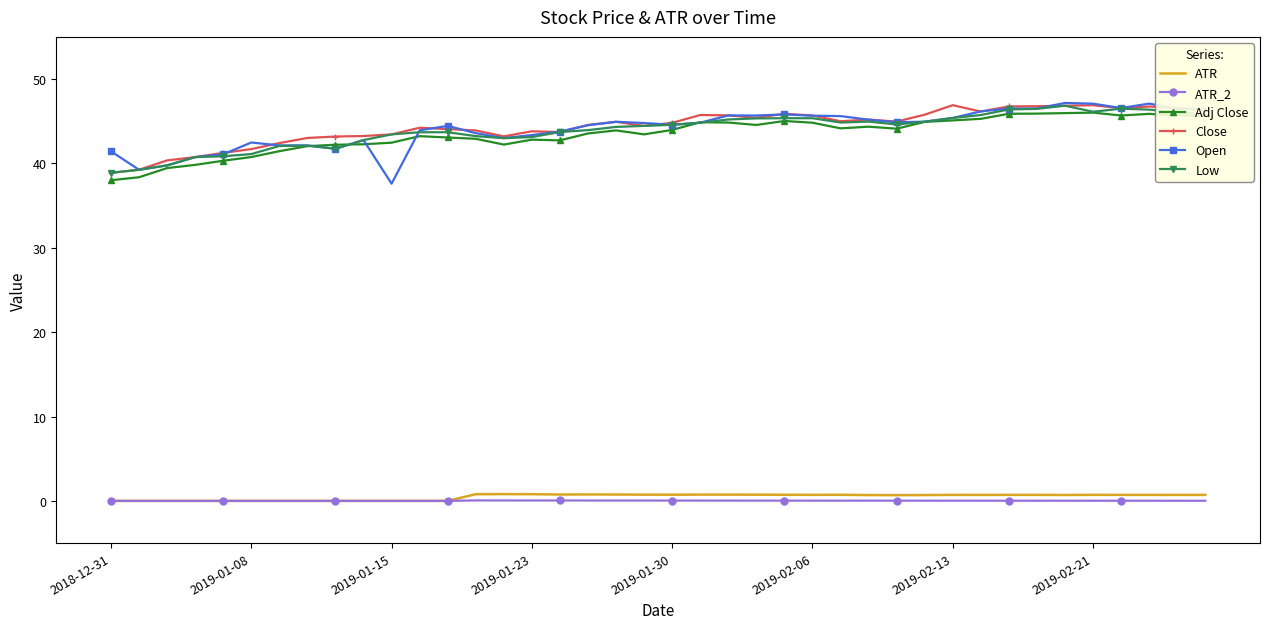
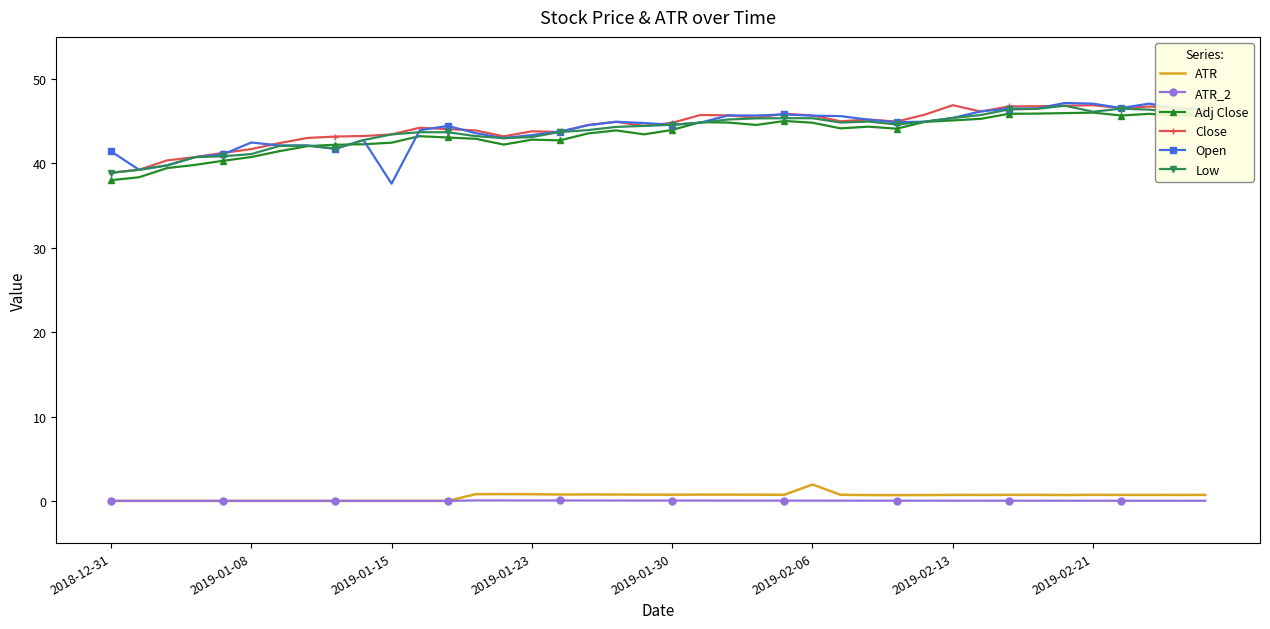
  {
    "ATR": {
      "2019-01-23": 1,
      "2019-01-30": 1,
-     "2019-02-06": 1,
+     "2019-02-06": 2,
      "2019-02-13": 1,
      "2019-02-21": 1
    },
    "ATR_2": {
      "2019-01-23": 0,
      "2019-01-30": 0,
      "2019-02-06": 0,
      "2019-02-13": 0,
      "2019-02-21": 0
    },
    "Close": {
      "2019-01-08": 42,
      "2019-01-23": 44,
      "2019-02-13": 47
    },
    "Open": {
      "2018-12-31": 41,
      "2019-01-08": 42,
      "2019-01-15": 38
    }
  }
